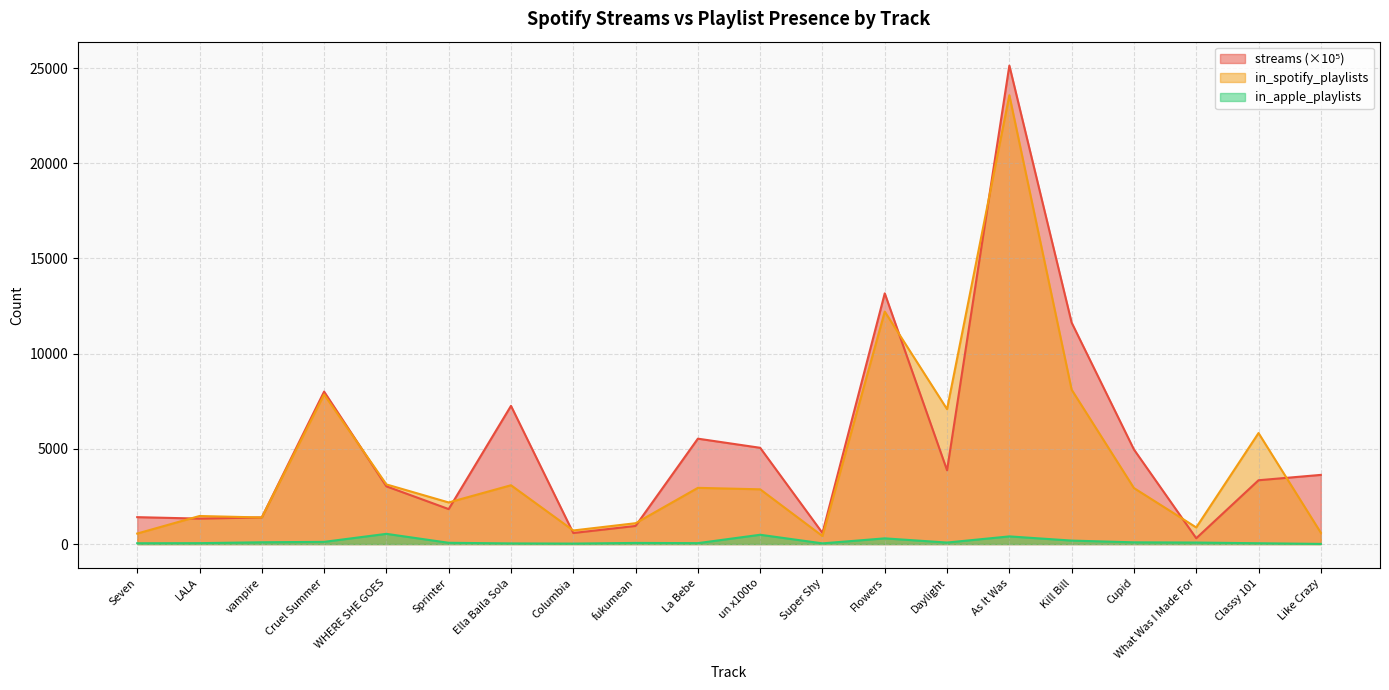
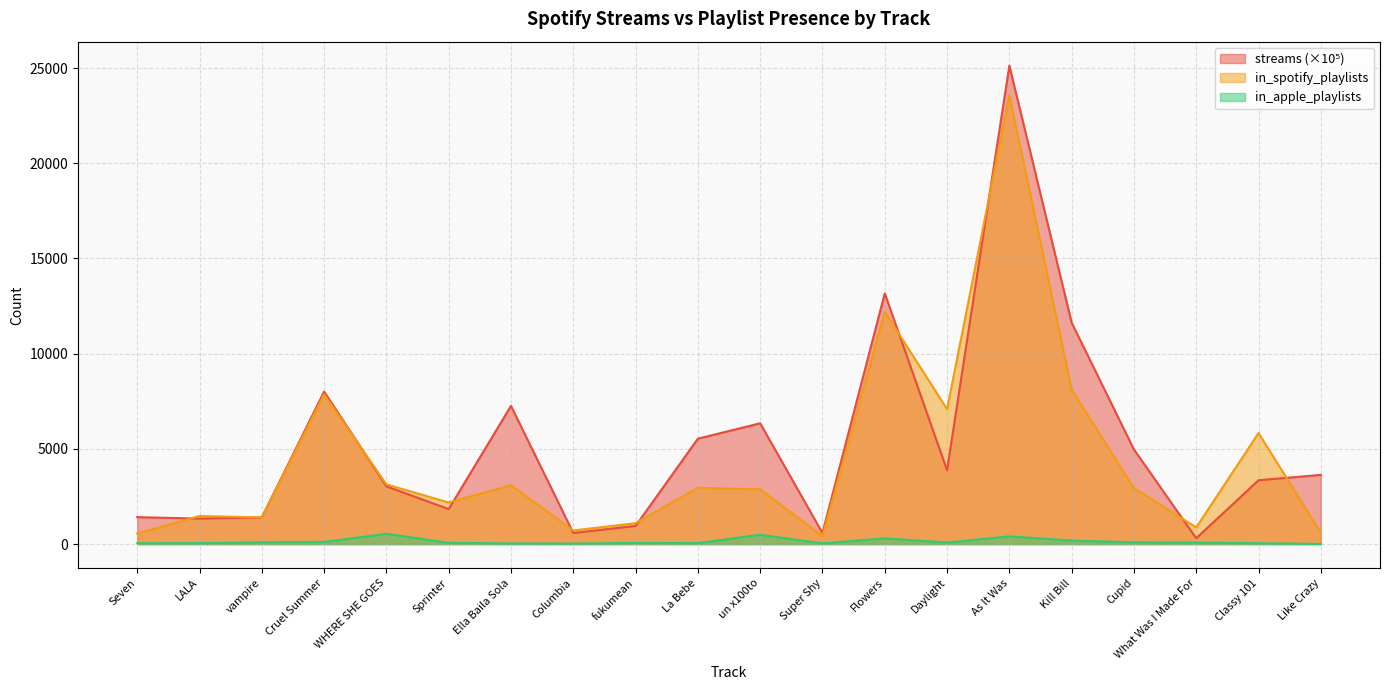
  {
    "streams (×10⁵)": {
      "Seven": 1400,
      "LALA": 1300,
      "Cruel Summer": 8000,
      "Sprinter": 1800,
      "Ella Baila Sola": 7300,
      "fukumean": 1000,
      "La Bebe": 5500,
-     "un x100to": 5100,
+     "un x100to": 6300,
      "Super Shy": 600,
      "Flowers": 13200,
      "Daylight": 3900,
      "As It Was": 25100,
      "Kill Bill": 11600,
      "Cupid": 5000,
      "What Was I Made For": 300,
      "Classy 101": 3400,
      "Like Crazy": 3600
    },
    "in_spotify_playlists": {
      "Seven": 600,
      "LALA": 1500,
      "Cruel Summer": 7900,
      "Sprinter": 2200,
      "Ella Baila Sola": 3100,
      "fukumean": 1100,
      "La Bebe": 3000,
      "un x100to": 2900,
      "Super Shy": 400,
      "Flowers": 12200,
      "Daylight": 7100,
      "As It Was": 23600,
      "Kill Bill": 8100,
      "Cupid": 2900,
      "What Was I Made For": 900,
      "Classy 101": 5800,
      "Like Crazy": 600
    },
    "in_apple_playlists": {
      "Seven": 0,
      "LALA": 0,
      "vampire": 100,
      "Cruel Summer": 100,
      "WHERE SHE GOES": 500,
      "Sprinter": 100,
      "Ella Baila Sola": 0,
      "Columbia": 0,
      "fukumean": 100,
      "La Bebe": 0,
      "un x100to": 500,
      "Super Shy": 0,
      "Flowers": 300,
      "Daylight": 100,
      "As It Was": 400,
      "Kill Bill": 200,
      "Cupid": 100,
      "What Was I Made For": 100,
      "Classy 101": 0,
      "Like Crazy": 0
    }
  }
